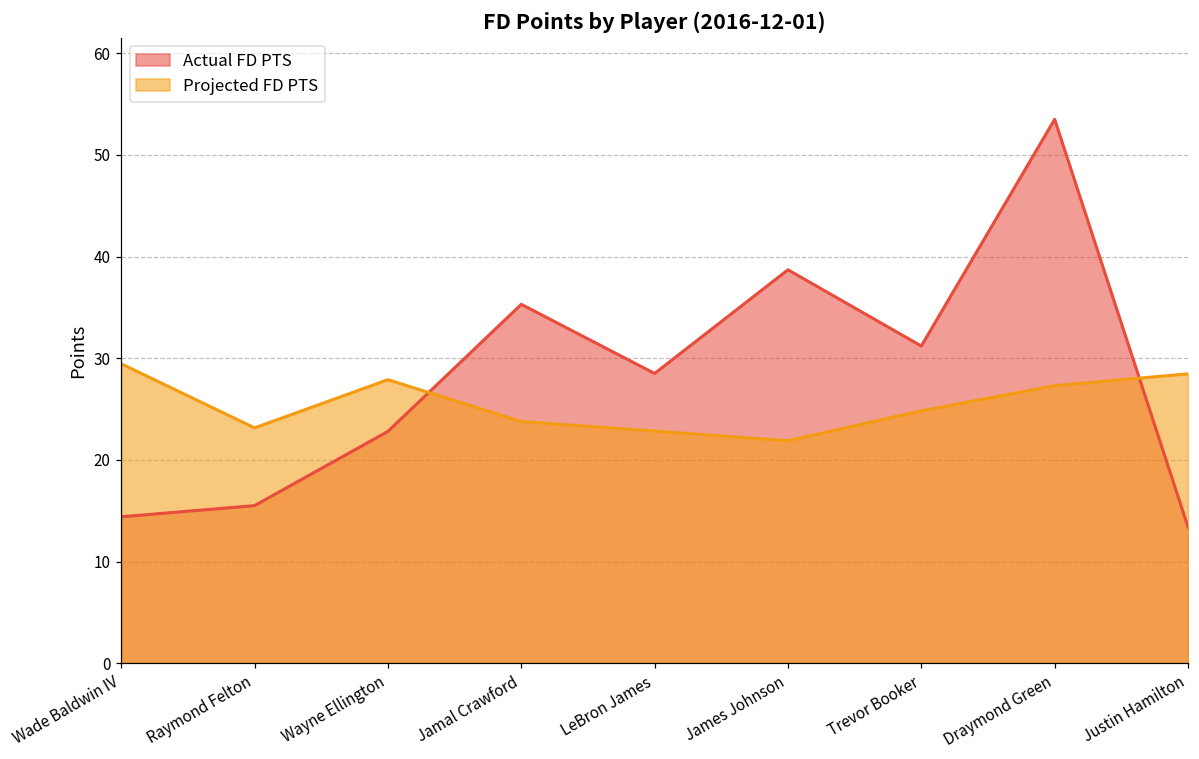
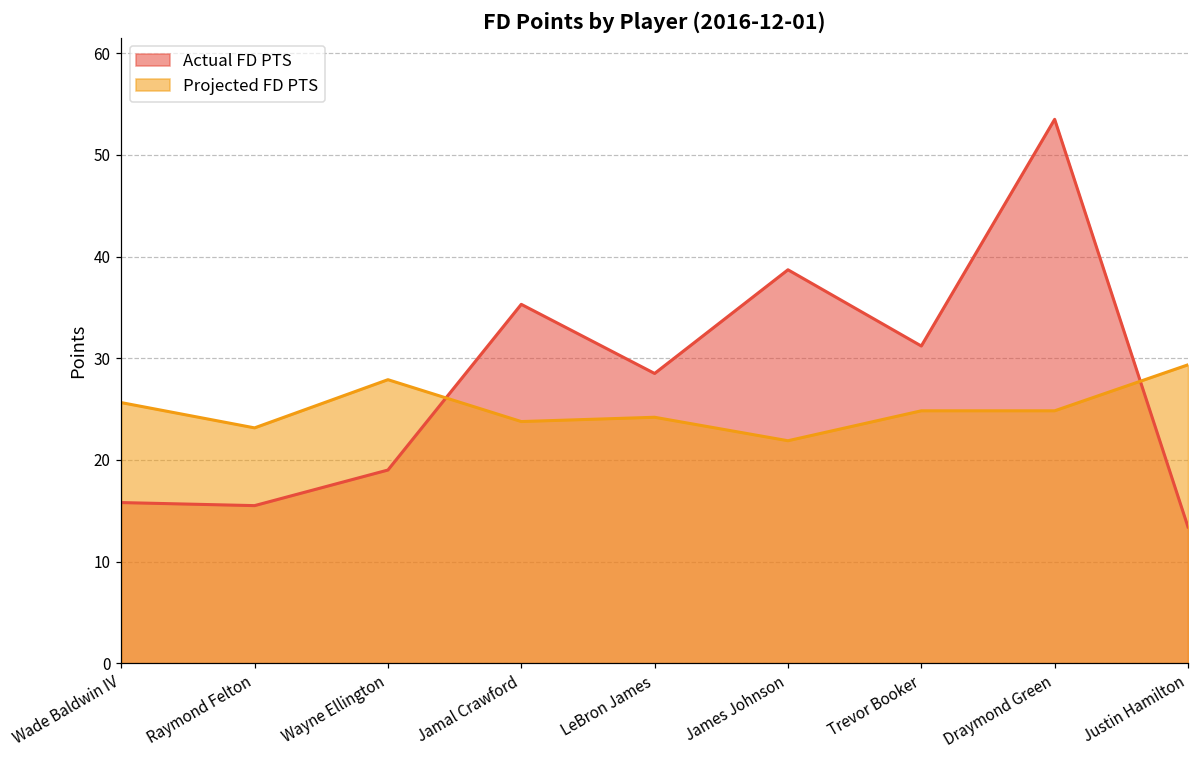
  {
    "Actual FD PTS": {
-     "Wade Baldwin IV": 14,
+     "Wade Baldwin IV": 16,
      "Raymond Felton": 16,
-     "Wayne Ellington": 23,
+     "Wayne Ellington": 19,
      "Jamal Crawford": 35,
      "LeBron James": 29,
      "James Johnson": 39,
      "Trevor Booker": 31,
      "Draymond Green": 54,
      "Justin Hamilton": 13
    },
    "Projected FD PTS": {
-     "Wade Baldwin IV": 29,
+     "Wade Baldwin IV": 26,
      "Raymond Felton": 23,
      "Wayne Ellington": 28,
      "Jamal Crawford": 24,
-     "LeBron James": 23,
+     "LeBron James": 24,
      "James Johnson": 22,
      "Trevor Booker": 25,
-     "Draymond Green": 27,
-     "Justin Hamilton": 28
+     "Draymond Green": 25,
+     "Justin Hamilton": 29
    }
  }
